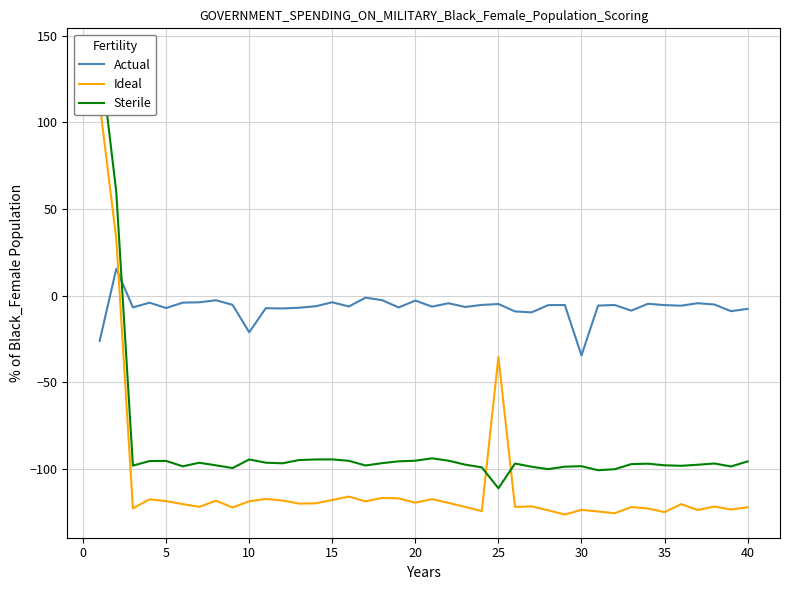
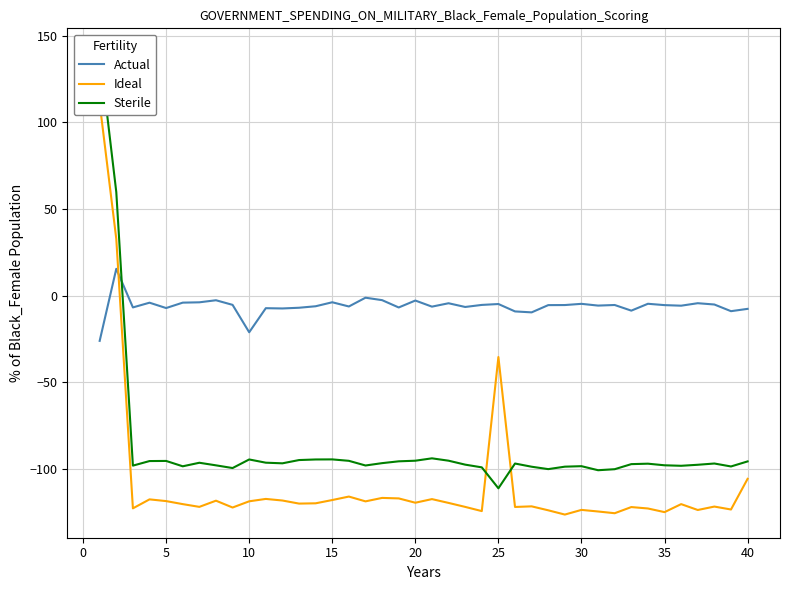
  {
    "Actual": {
      "5": -7,
      "10": -21,
      "15": -4,
      "20": -3,
      "25": -5,
-     "30": -35,
+     "30": -5,
      "35": -6,
      "40": -8
    },
    "Ideal": {
      "5": -119,
      "10": -119,
      "15": -118,
      "20": -120,
      "25": -35,
      "30": -124,
      "35": -125,
-     "40": -122
+     "40": -106
    },
    "Sterile": {
      "5": -95,
      "10": -95,
      "15": -95,
      "20": -95,
      "25": -111,
      "30": -98,
      "35": -98,
      "40": -96
    }
  }
